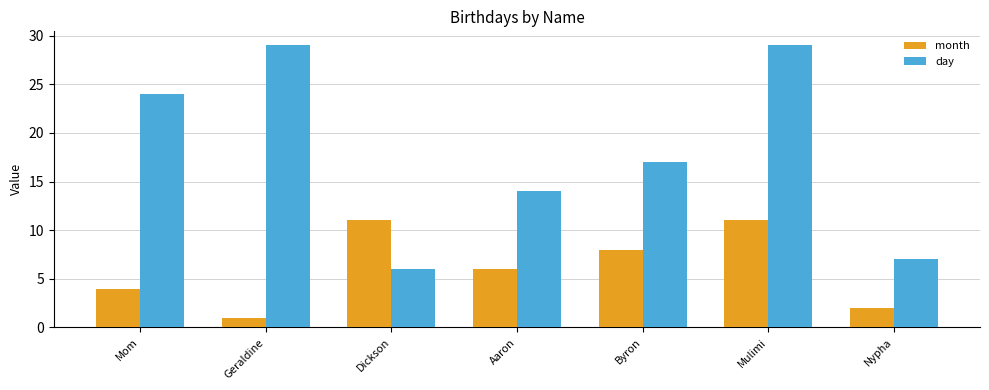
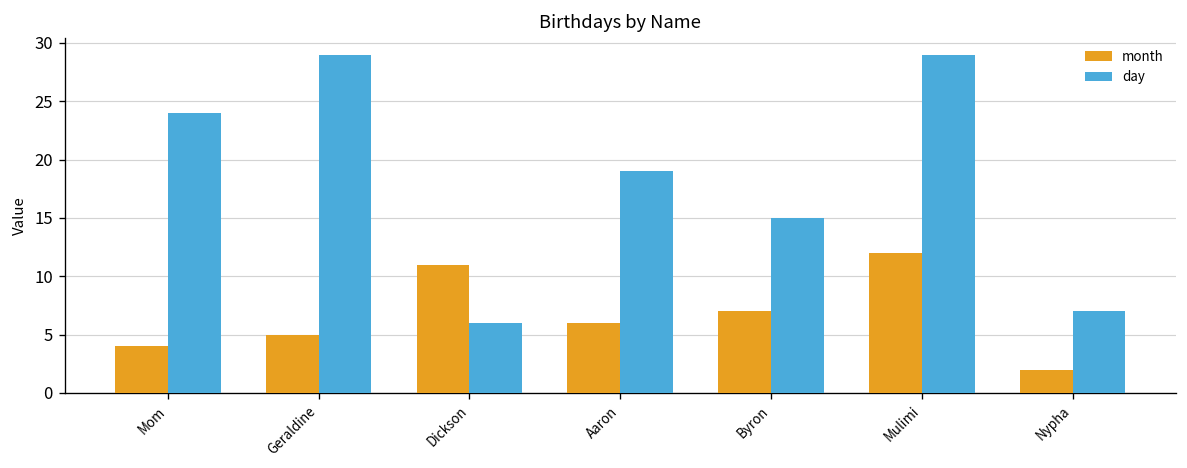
  {
    "month": {
      "Mom": 4,
-     "Geraldine": 1,
+     "Geraldine": 5,
      "Dickson": 11,
      "Aaron": 6,
-     "Byron": 8,
-     "Mulimi": 11,
+     "Byron": 7,
+     "Mulimi": 12,
      "Nypha": 2
    },
    "day": {
      "Mom": 24,
      "Geraldine": 29,
      "Dickson": 6,
-     "Aaron": 14,
-     "Byron": 17,
+     "Aaron": 19,
+     "Byron": 15,
      "Mulimi": 29,
      "Nypha": 7
    }
  }
